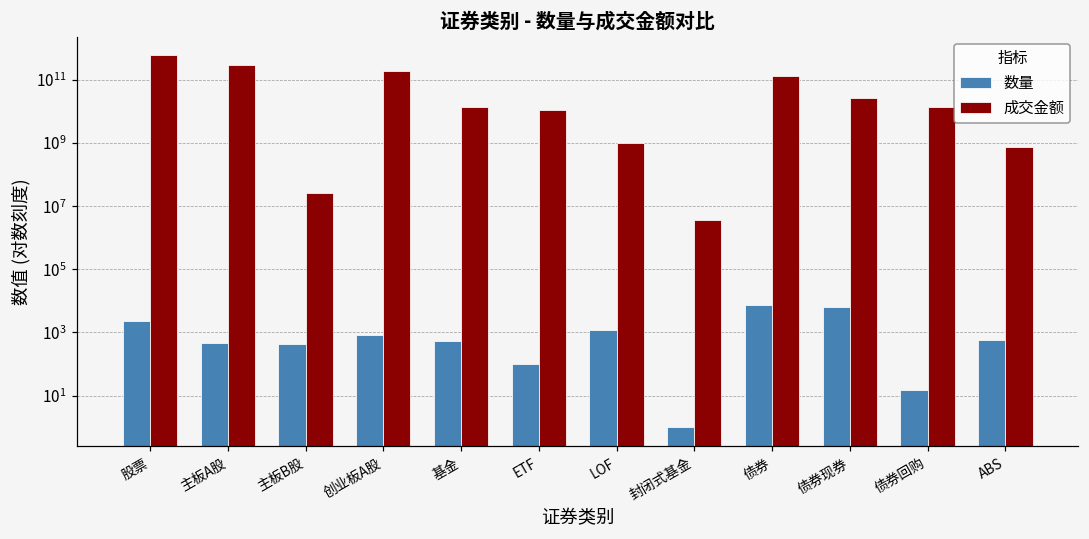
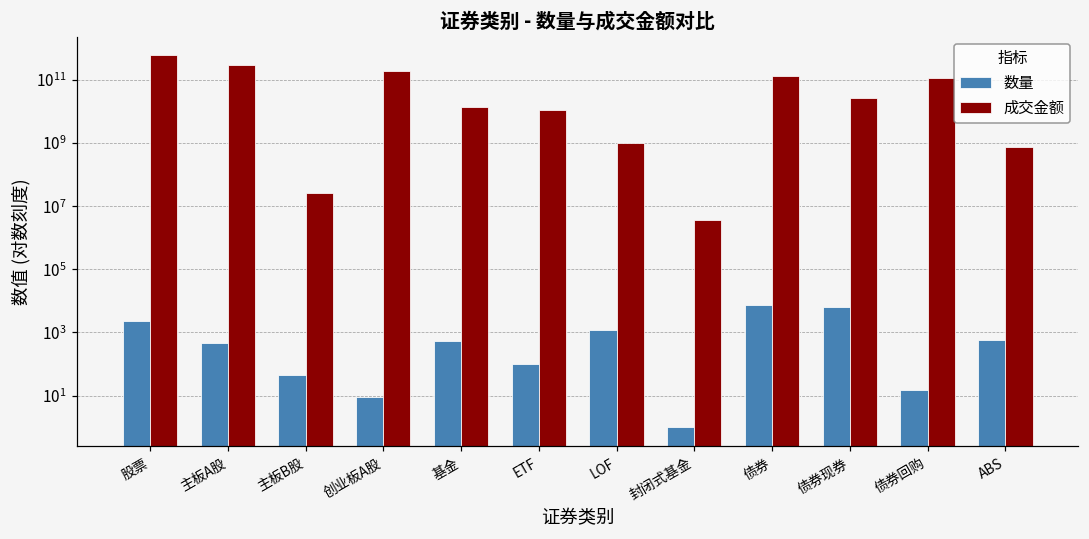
  {
    "数量": {
      "股票": 2000,
      "主板A股": 500,
-     "主板B股": 400,
-     "创业板A股": 800,
+     "主板B股": 50,
+     "创业板A股": 9,
      "基金": 500,
      "ETF": 100,
      "LOF": 1200,
      "封闭式基金": 1,
      "债券": 7000,
      "债券现券": 7000,
      "债券回购": 20,
      "ABS": 600
    },
    "成交金额": {
      "股票": 600000000000,
      "主板A股": 300000000000,
      "主板B股": 30000000,
      "创业板A股": 200000000000,
      "基金": 10000000000,
      "ETF": 11000000000,
      "LOF": 1000000000,
      "封闭式基金": 4000000,
      "债券": 100000000000,
      "债券现券": 30000000000,
-     "债券回购": 10000000000,
+     "债券回购": 110000000000,
      "ABS": 800000000
    }
  }
